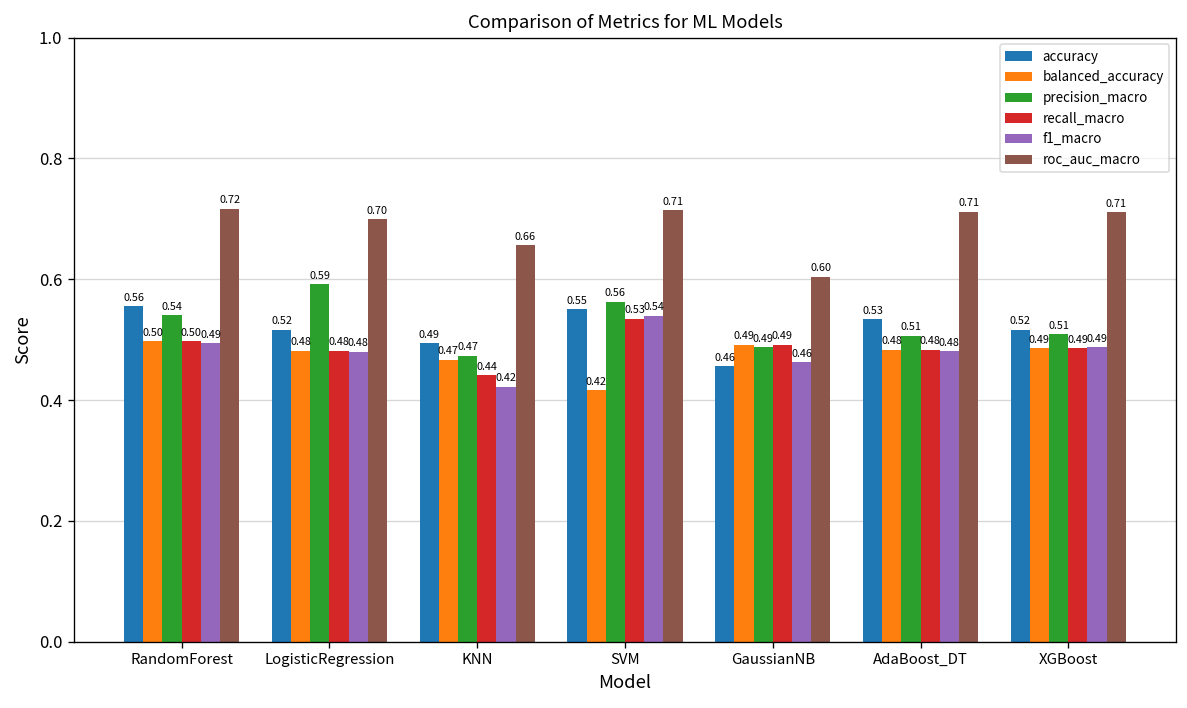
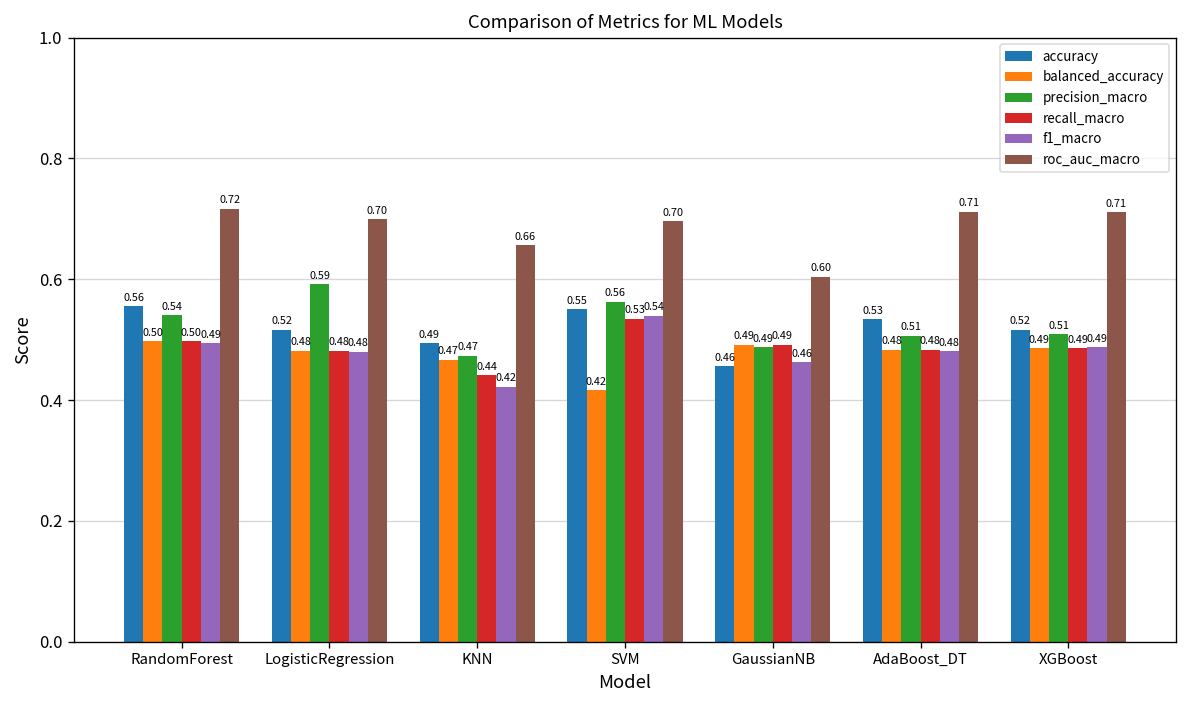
  {
    "accuracy": {
      "RandomForest": 0.56,
      "LogisticRegression": 0.52,
      "KNN": 0.49,
      "SVM": 0.55,
      "GaussianNB": 0.46,
      "AdaBoost_DT": 0.53,
      "XGBoost": 0.52
    },
    "balanced_accuracy": {
      "RandomForest": 0.50,
      "LogisticRegression": 0.48,
      "KNN": 0.47,
      "SVM": 0.42,
      "GaussianNB": 0.49,
      "AdaBoost_DT": 0.48,
      "XGBoost": 0.49
    },
    "precision_macro": {
      "RandomForest": 0.54,
      "LogisticRegression": 0.59,
      "KNN": 0.47,
      "SVM": 0.56,
      "GaussianNB": 0.49,
      "AdaBoost_DT": 0.51,
      "XGBoost": 0.51
    },
    "recall_macro": {
      "RandomForest": 0.50,
      "LogisticRegression": 0.48,
      "KNN": 0.44,
      "SVM": 0.53,
      "GaussianNB": 0.49,
      "AdaBoost_DT": 0.48,
      "XGBoost": 0.49
    },
    "f1_macro": {
      "RandomForest": 0.49,
      "LogisticRegression": 0.48,
      "KNN": 0.42,
      "SVM": 0.54,
      "GaussianNB": 0.46,
      "AdaBoost_DT": 0.48,
      "XGBoost": 0.49
    },
    "roc_auc_macro": {
      "RandomForest": 0.72,
      "LogisticRegression": 0.70,
      "KNN": 0.66,
-     "SVM": 0.71,
+     "SVM": 0.70,
      "GaussianNB": 0.60,
      "AdaBoost_DT": 0.71,
      "XGBoost": 0.71
    }
  }
